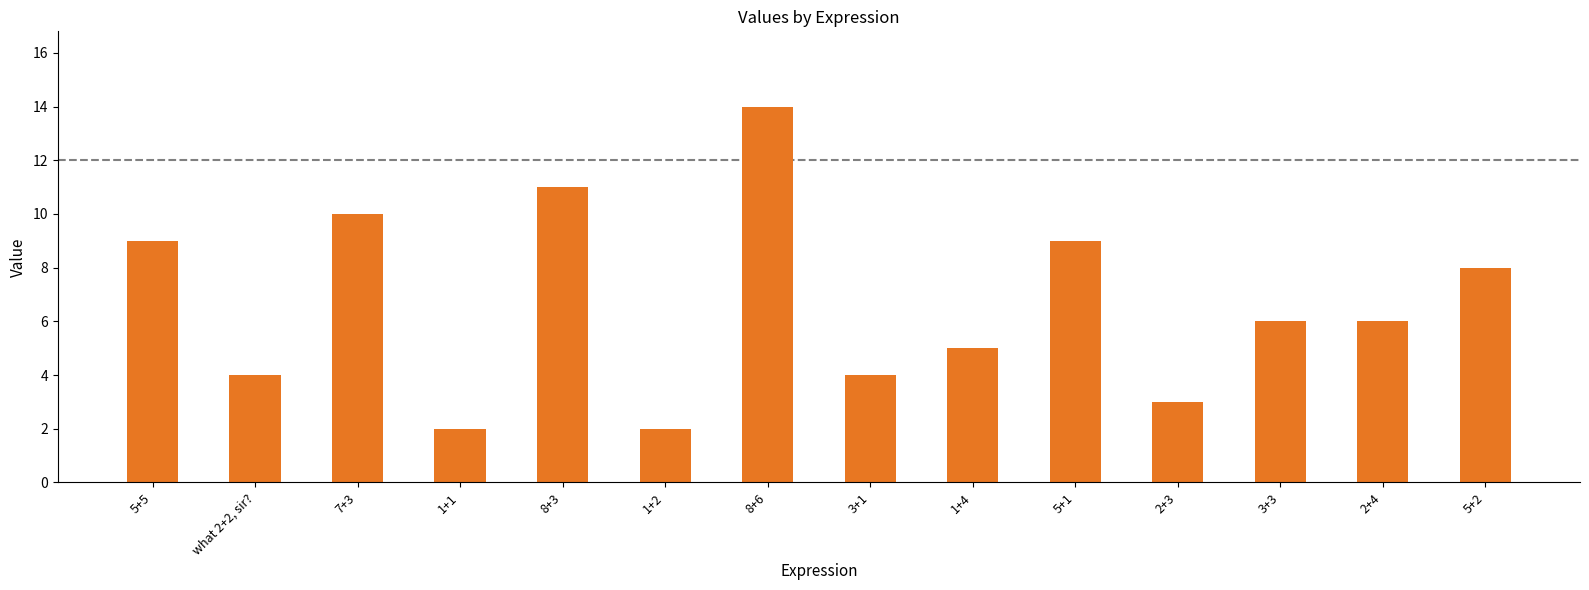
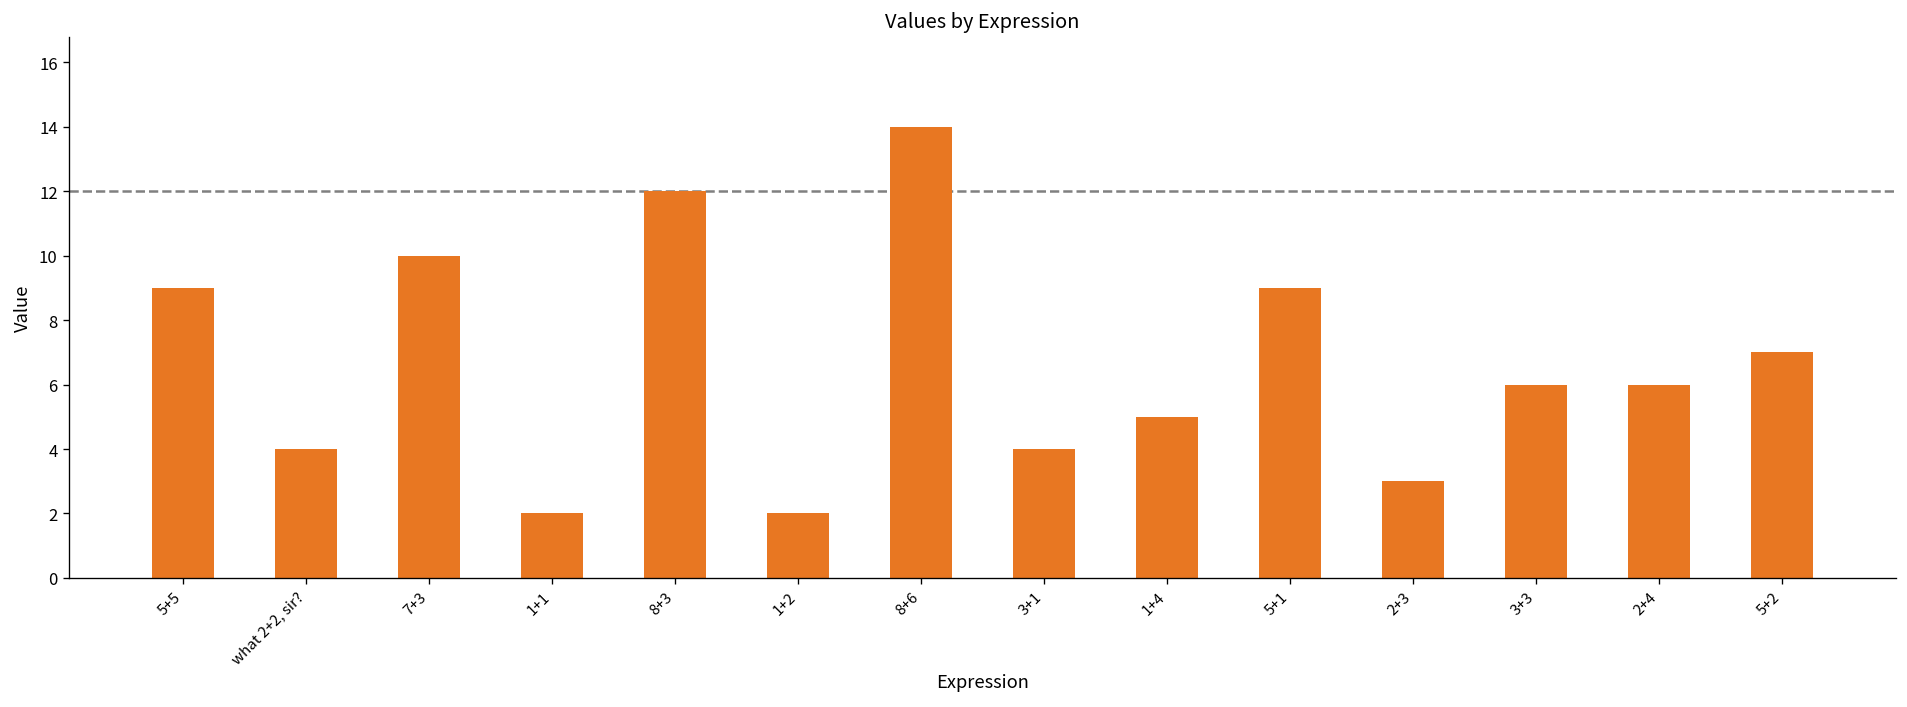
  {
    "5+5": 9,
    "what 2+2, sir?": 4,
    "7+3": 10,
    "1+1": 2,
-   "8+3": 11,
+   "8+3": 12,
    "1+2": 2,
    "8+6": 14,
    "3+1": 4,
    "1+4": 5,
    "5+1": 9,
    "2+3": 3,
    "3+3": 6,
    "2+4": 6,
-   "5+2": 8
+   "5+2": 7
  }
